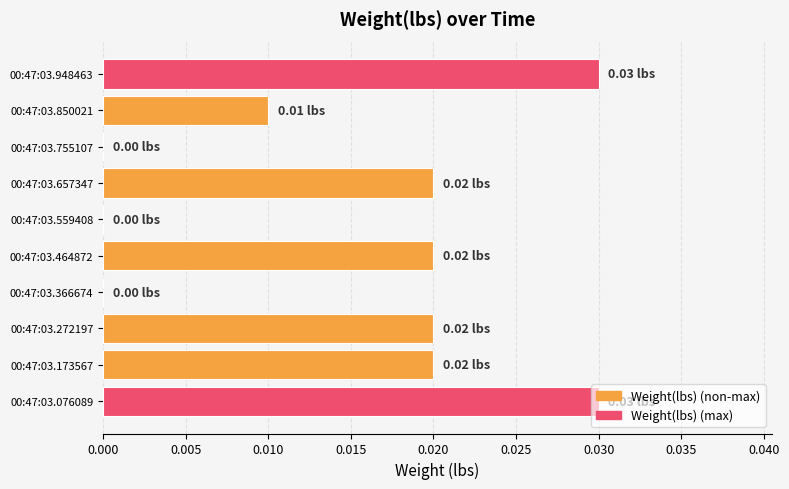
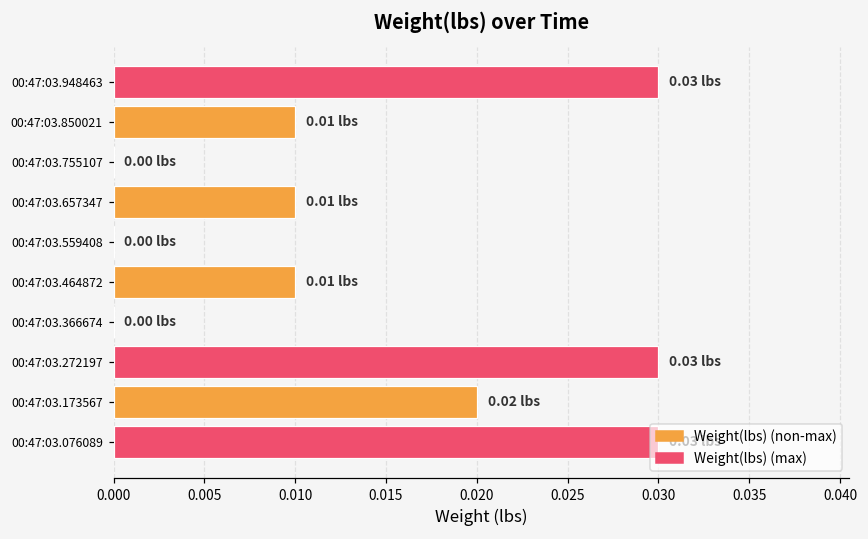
  {
    "00:47:03.948463": 0.03,
    "00:47:03.850021": 0.01,
    "00:47:03.755107": 0.00,
-   "00:47:03.657347": 0.02,
+   "00:47:03.657347": 0.01,
    "00:47:03.559408": 0.00,
-   "00:47:03.464872": 0.02,
+   "00:47:03.464872": 0.01,
    "00:47:03.366674": 0.00,
-   "00:47:03.272197": 0.02,
+   "00:47:03.272197": 0.03,
    "00:47:03.173567": 0.02
  }
